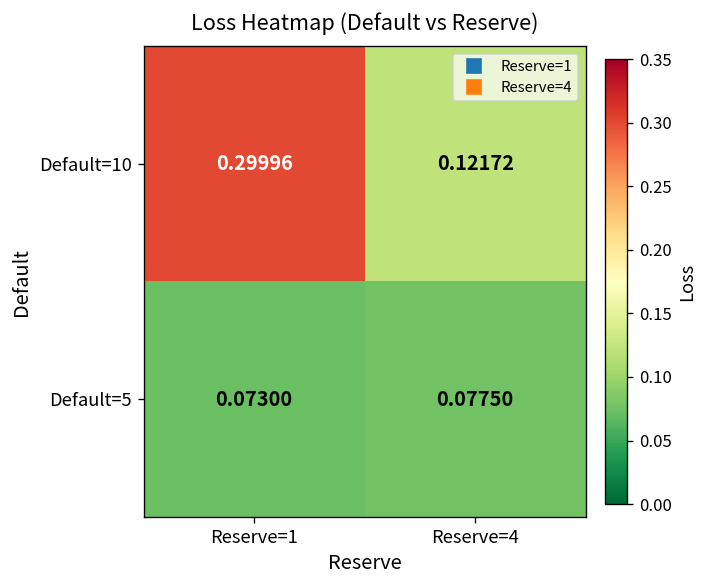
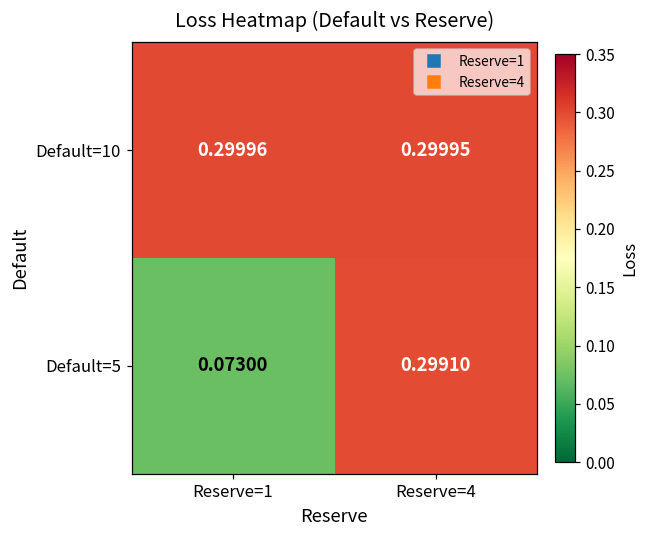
  {
    "Default=10": {
      "Reserve=1": 0.29996,
-     "Reserve=4": 0.12172
+     "Reserve=4": 0.29995
    },
    "Default=5": {
      "Reserve=1": 0.07300,
-     "Reserve=4": 0.07750
+     "Reserve=4": 0.29910
    }
  }
